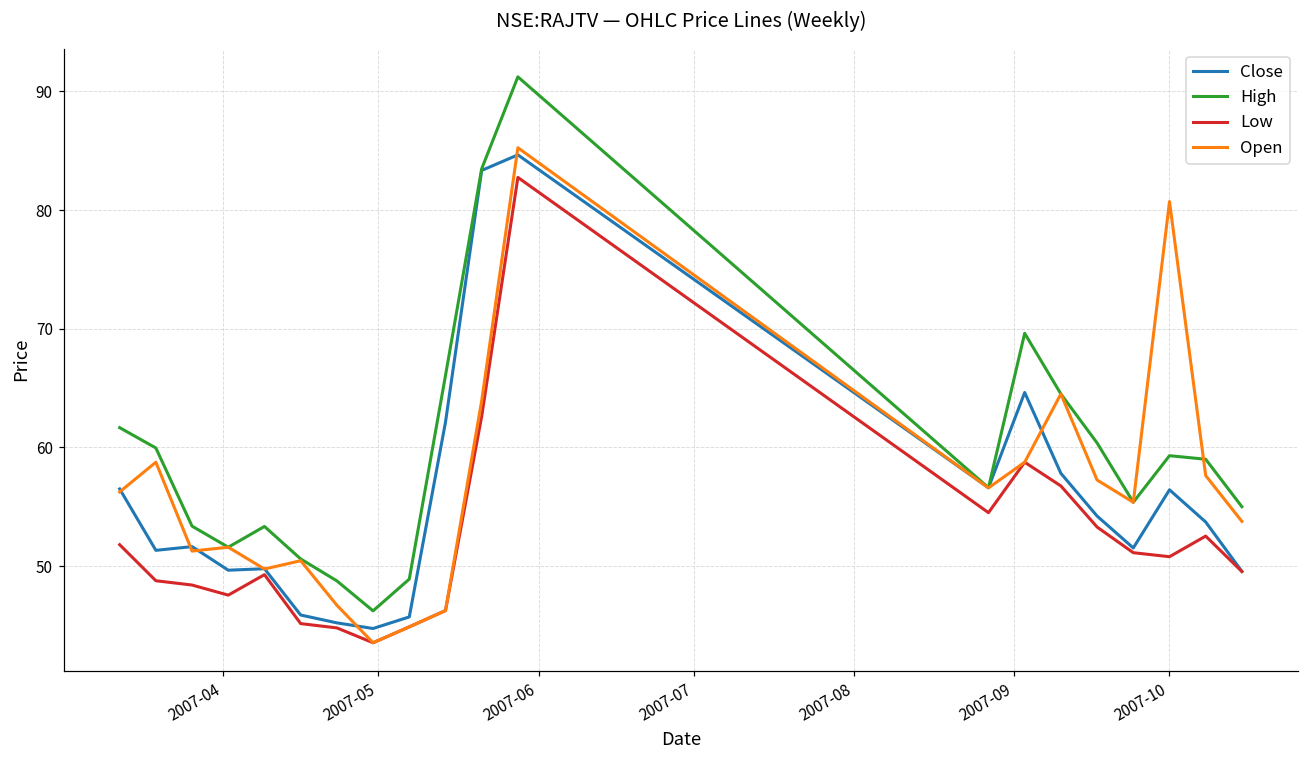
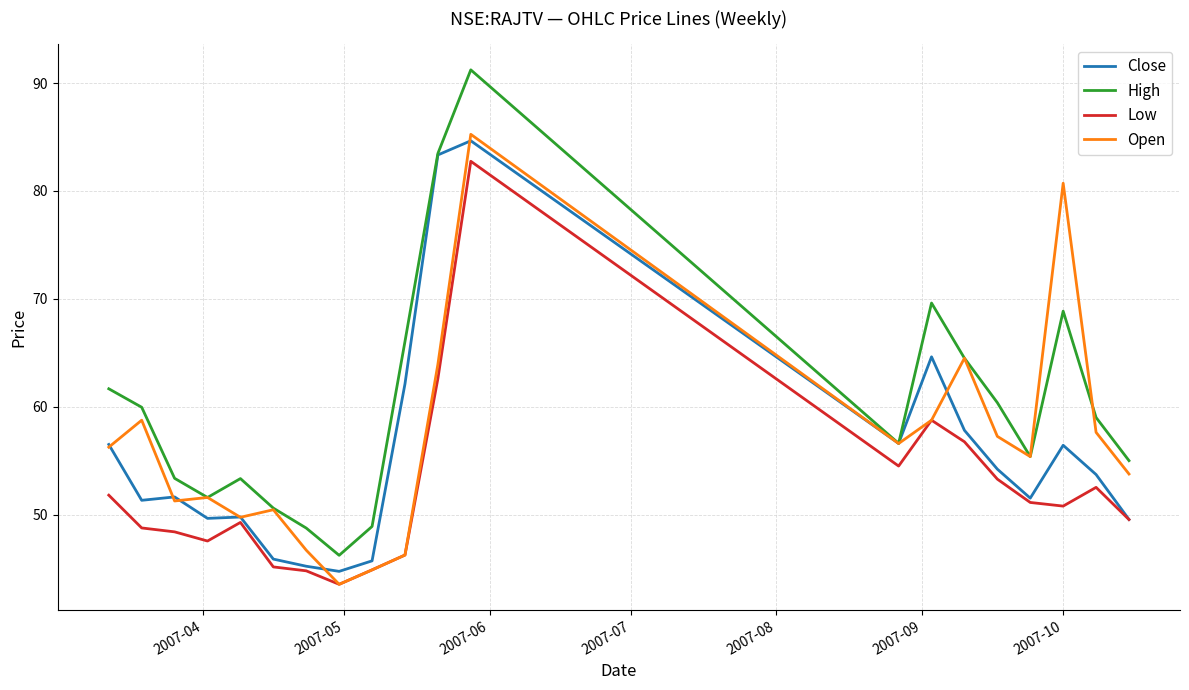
  {
    "Close": {
      "2007-10": 56.4
    },
    "High": {
-     "2007-10": 59.3
+     "2007-10": 68.9
    },
    "Low": {
      "2007-10": 50.8
    },
    "Open": {
      "2007-10": 80.7
    }
  }
